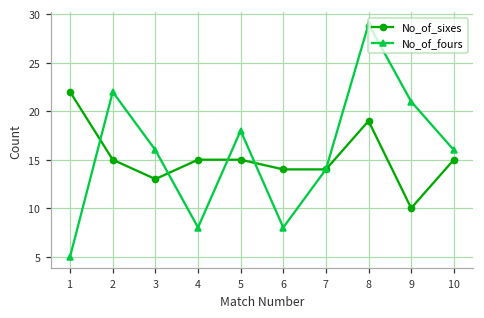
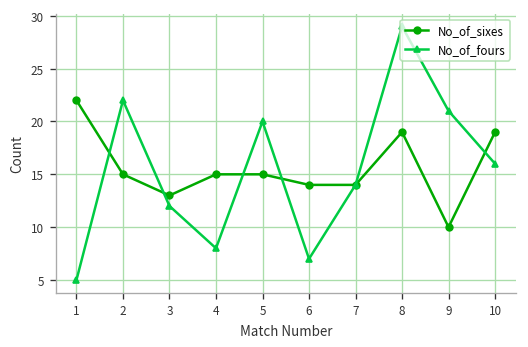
  {
    "No_of_sixes": {
      "1": 22,
      "2": 15,
      "3": 13,
      "4": 15,
      "5": 15,
      "6": 14,
      "8": 19,
      "9": 10,
-     "10": 15
+     "10": 19
    },
    "No_of_fours": {
      "1": 5,
      "2": 22,
-     "3": 16,
+     "3": 12,
      "4": 8,
-     "5": 18,
-     "6": 8,
+     "5": 20,
+     "6": 7,
      "9": 21,
      "10": 16
    }
  }
